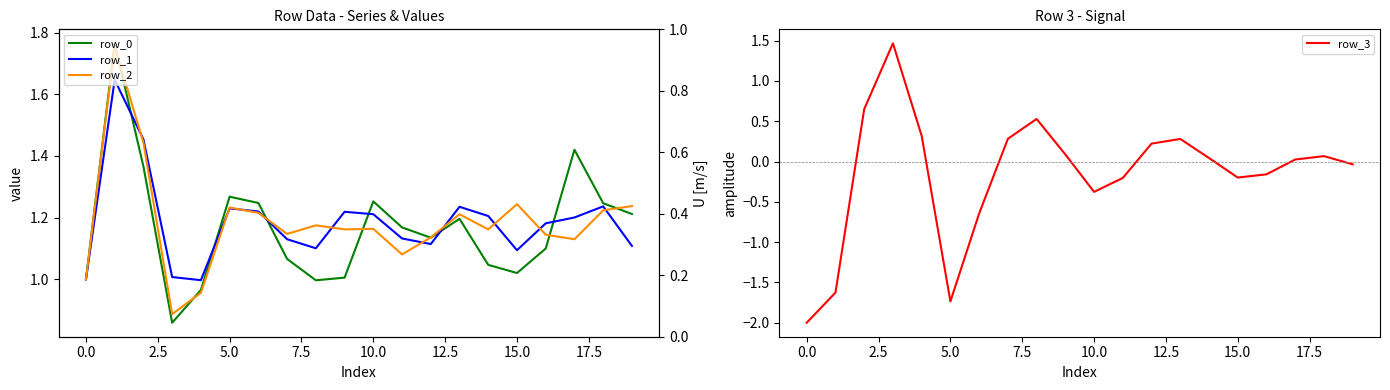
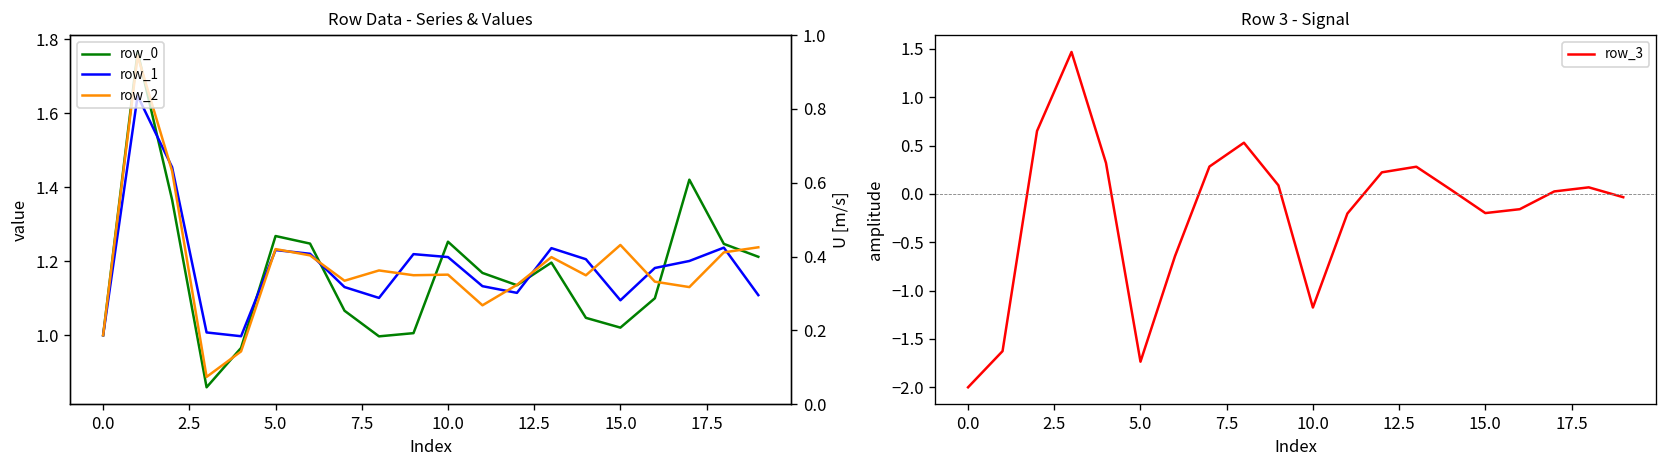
  {
    "Row 3 - Signal": {
      "0.0": -2.0,
      "5.0": -1.7,
-     "10.0": -0.4,
+     "10.0": -1.2,
      "15.0": -0.2
    }
  }
